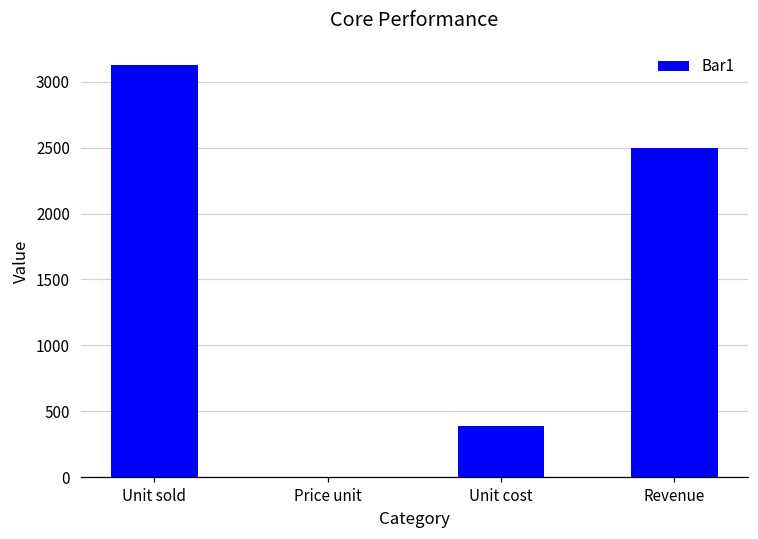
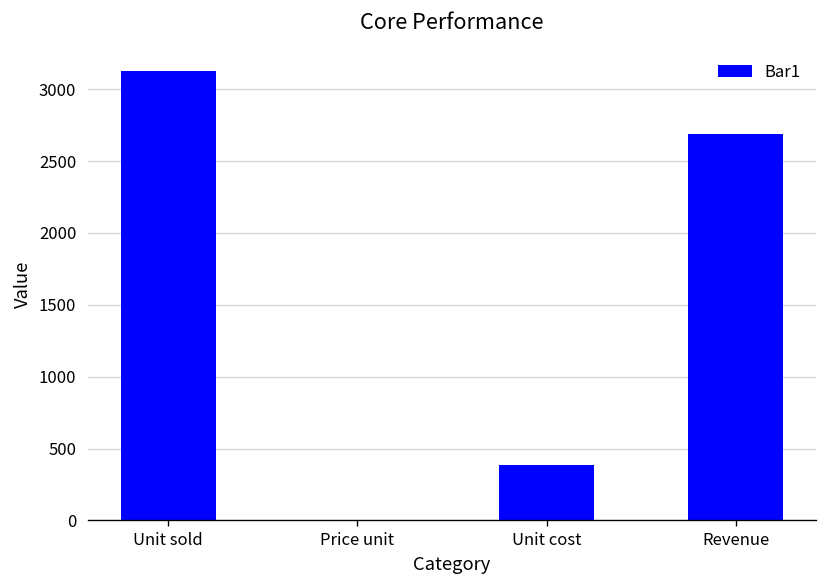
  {
    "Unit sold": 3120,
    "Unit cost": 390,
-   "Revenue": 2500
+   "Revenue": 2690
  }
